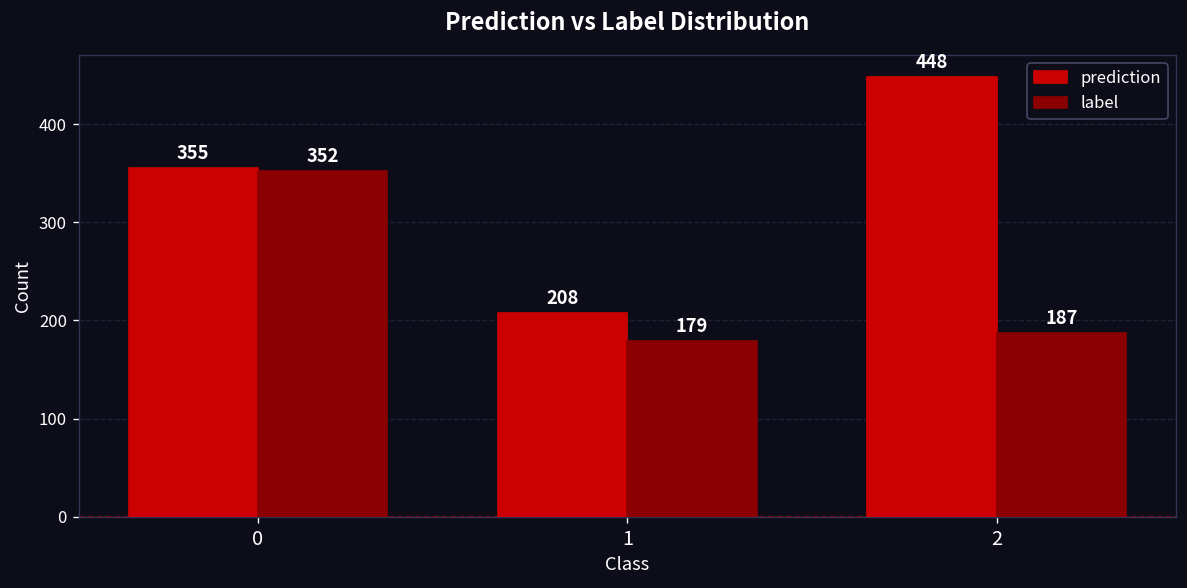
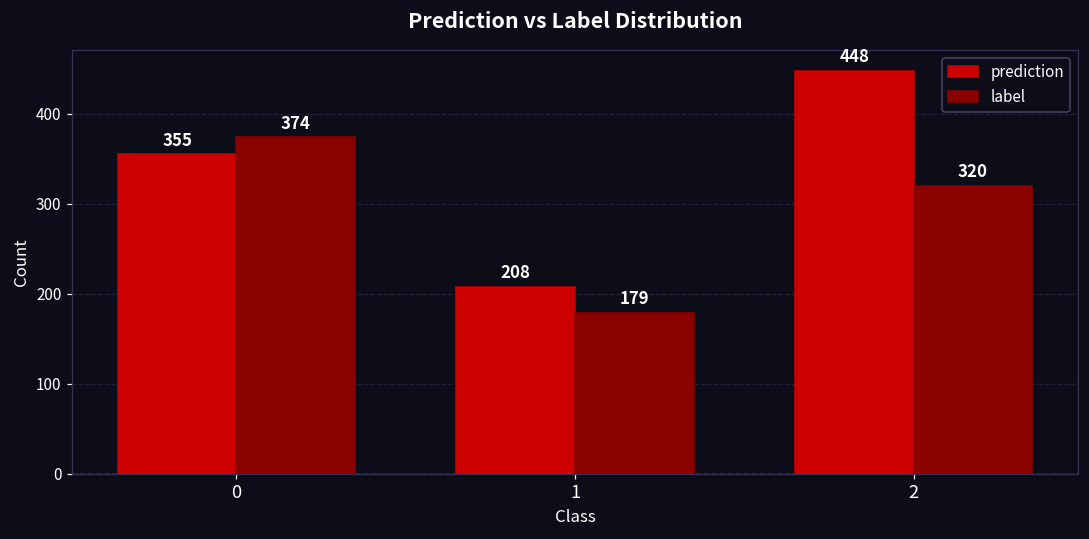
  {
    "prediction": {
      "0": 355,
      "1": 208,
      "2": 448
    },
    "label": {
-     "0": 352,
+     "0": 374,
      "1": 179,
-     "2": 187
+     "2": 320
    }
  }
